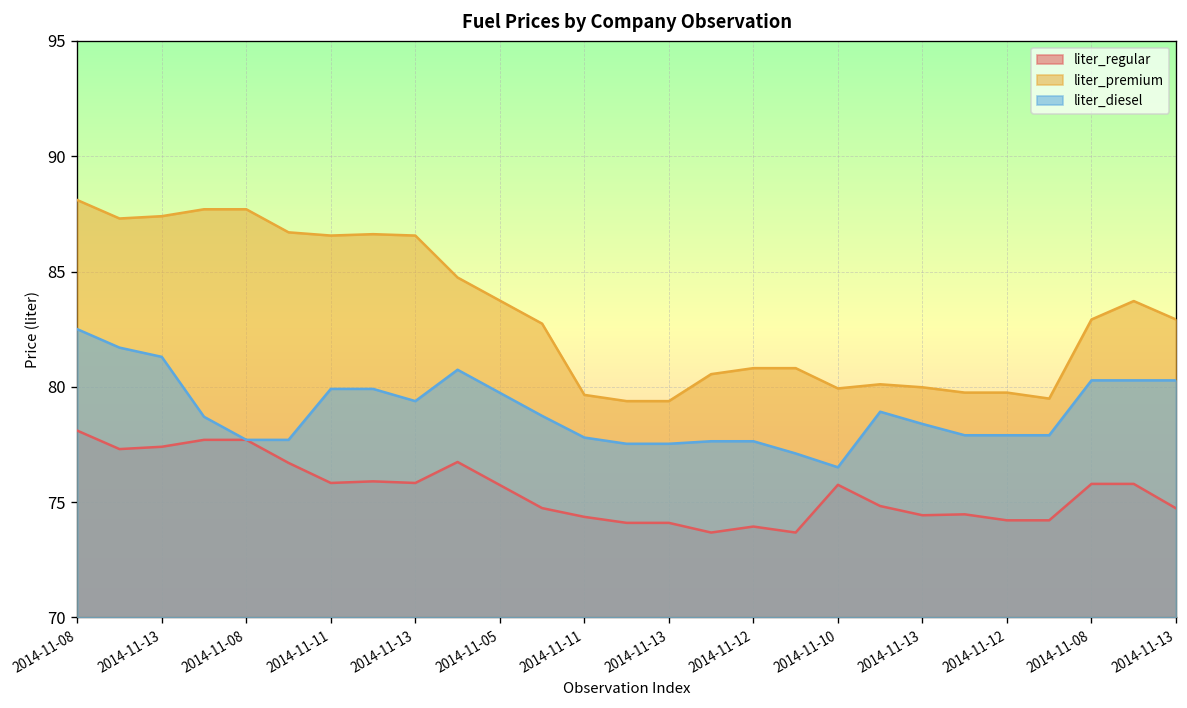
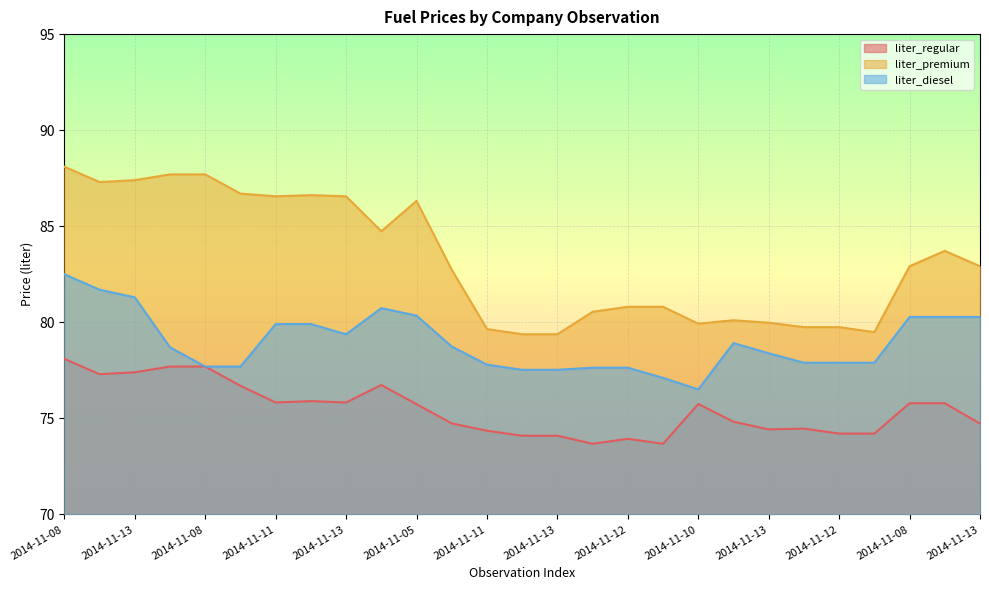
  {
    "liter_regular": {
      "2014-11-05": 75.7,
      "2014-11-10": 75.8
    },
    "liter_premium": {
-     "2014-11-05": 83.7,
+     "2014-11-05": 86.3,
      "2014-11-10": 79.9
    },
    "liter_diesel": {
-     "2014-11-05": 79.7,
+     "2014-11-05": 80.4,
      "2014-11-10": 76.5
    }
  }
